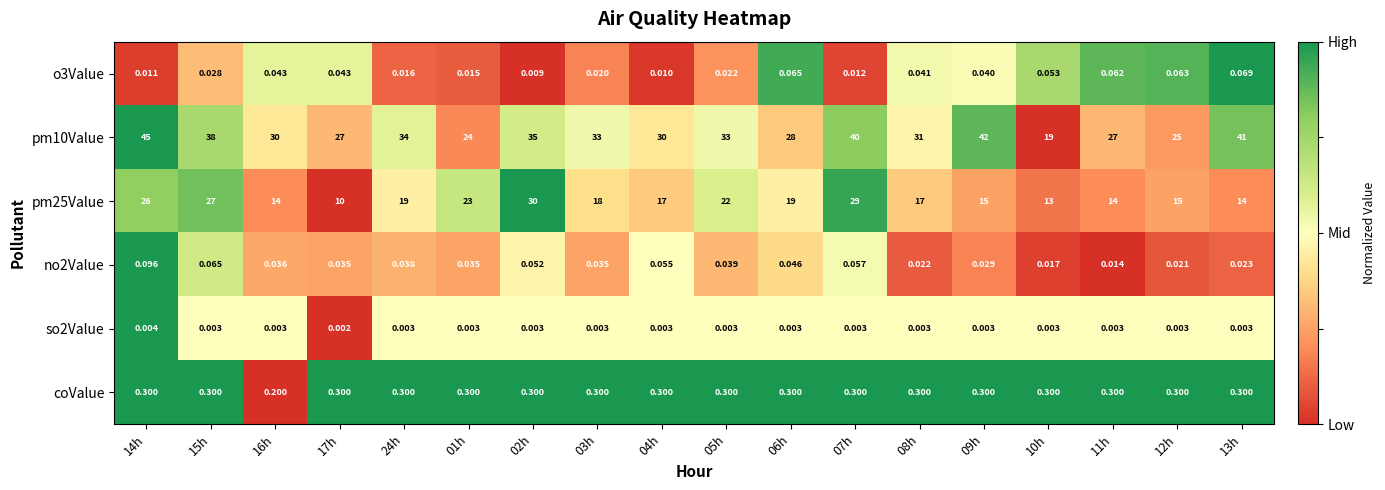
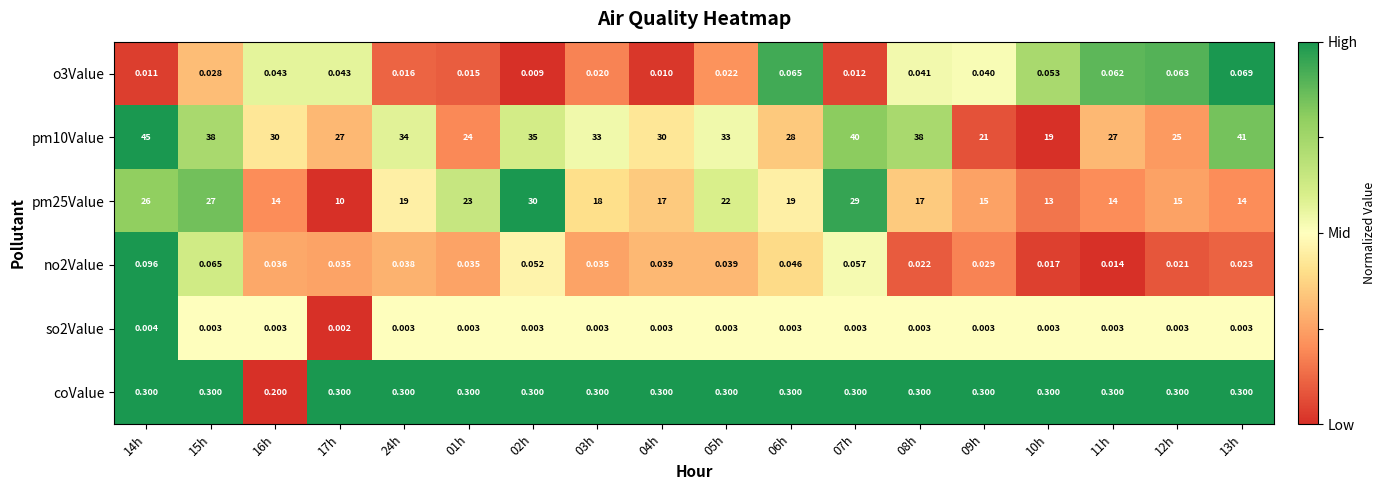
  {
    "o3Value": {
      "14h": 0.011,
      "15h": 0.028,
      "16h": 0.043,
      "17h": 0.043,
      "24h": 0.016,
      "01h": 0.015,
      "02h": 0.009,
      "03h": 0.020,
      "04h": 0.010,
      "05h": 0.022,
      "06h": 0.065,
      "07h": 0.012,
      "08h": 0.041,
      "09h": 0.040,
      "10h": 0.053,
      "11h": 0.062,
      "12h": 0.063,
      "13h": 0.069
    },
    "pm10Value": {
      "14h": 45,
      "15h": 38,
      "16h": 30,
      "17h": 27,
      "24h": 34,
      "01h": 24,
      "02h": 35,
      "03h": 33,
      "04h": 30,
      "05h": 33,
      "06h": 28,
      "07h": 40,
-     "08h": 31,
-     "09h": 42,
+     "08h": 38,
+     "09h": 21,
      "10h": 19,
      "11h": 27,
      "12h": 25,
      "13h": 41
    },
    "pm25Value": {
      "14h": 26,
      "15h": 27,
      "16h": 14,
      "17h": 10,
      "24h": 19,
      "01h": 23,
      "02h": 30,
      "03h": 18,
      "04h": 17,
      "05h": 22,
      "06h": 19,
      "07h": 29,
      "08h": 17,
      "09h": 15,
      "10h": 13,
      "11h": 14,
      "12h": 15,
      "13h": 14
    },
    "no2Value": {
      "14h": 0.096,
      "15h": 0.065,
      "16h": 0.036,
      "17h": 0.035,
      "24h": 0.038,
      "01h": 0.035,
      "02h": 0.052,
      "03h": 0.035,
-     "04h": 0.055,
+     "04h": 0.039,
      "05h": 0.039,
      "06h": 0.046,
      "07h": 0.057,
      "08h": 0.022,
      "09h": 0.029,
      "10h": 0.017,
      "11h": 0.014,
      "12h": 0.021,
      "13h": 0.023
    },
    "so2Value": {
      "14h": 0.004,
      "15h": 0.003,
      "16h": 0.003,
      "17h": 0.002,
      "24h": 0.003,
      "01h": 0.003,
      "02h": 0.003,
      "03h": 0.003,
      "04h": 0.003,
      "05h": 0.003,
      "06h": 0.003,
      "07h": 0.003,
      "08h": 0.003,
      "09h": 0.003,
      "10h": 0.003,
      "11h": 0.003,
      "12h": 0.003,
      "13h": 0.003
    },
    "coValue": {
      "14h": 0.300,
      "15h": 0.300,
      "16h": 0.200,
      "17h": 0.300,
      "24h": 0.300,
      "01h": 0.300,
      "02h": 0.300,
      "03h": 0.300,
      "04h": 0.300,
      "05h": 0.300,
      "06h": 0.300,
      "07h": 0.300,
      "08h": 0.300,
      "09h": 0.300,
      "10h": 0.300,
      "11h": 0.300,
      "12h": 0.300,
      "13h": 0.300
    }
  }
